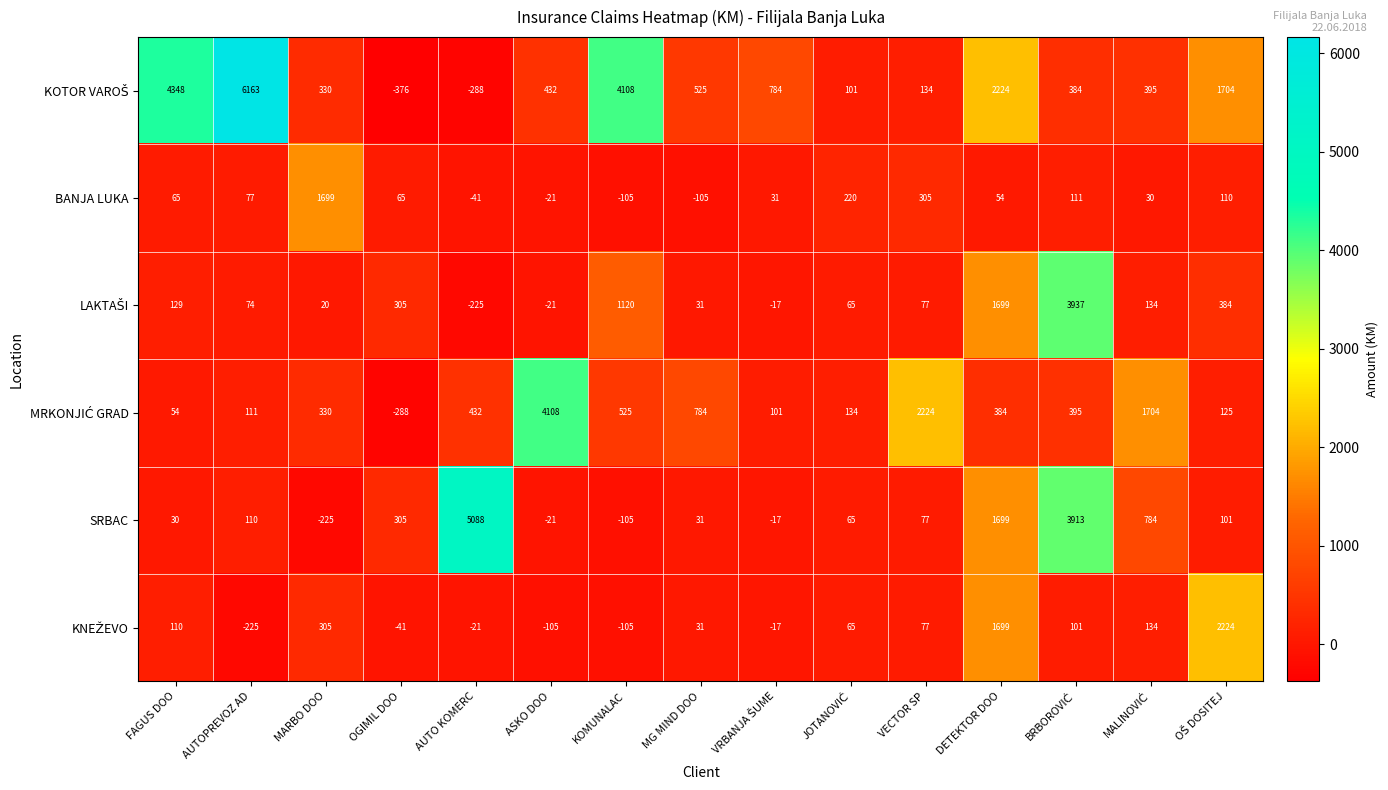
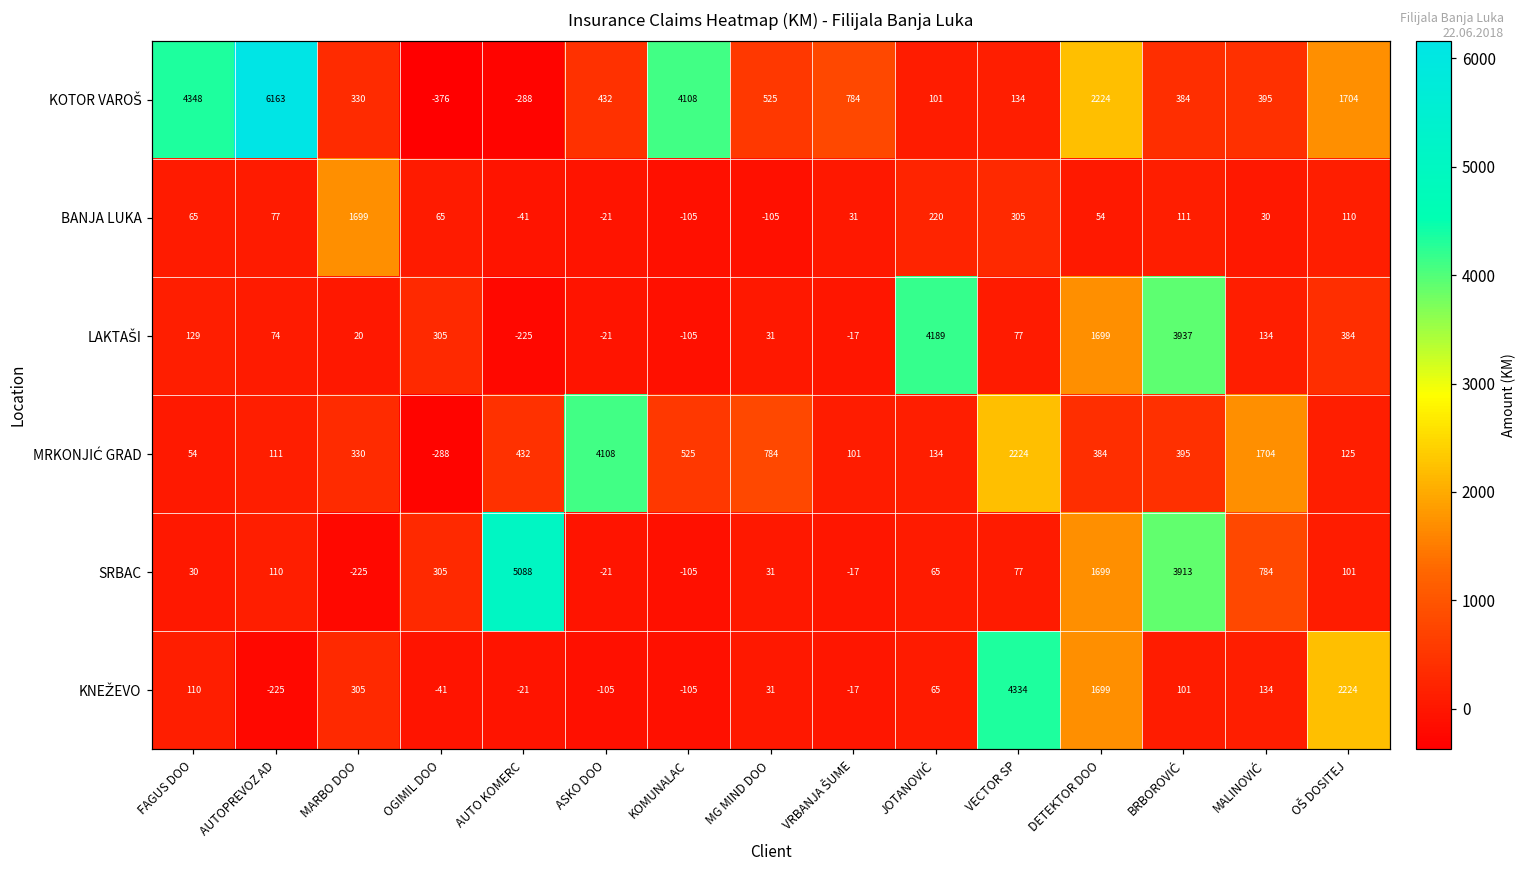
  {
    "KOTOR VAROŠ": {
      "FAGUS DOO": 4348,
      "AUTOPREVOZ AD": 6163,
      "MARBO DOO": 330,
      "OGIMIL DOO": -376,
      "AUTO KOMERC": -288,
      "ASKO DOO": 432,
      "KOMUNALAC": 4108,
      "MG MIND DOO": 525,
      "VRBANJA ŠUME": 784,
      "JOTANOVIĆ": 101,
      "VECTOR SP": 134,
      "DETEKTOR DOO": 2224,
      "BRBOROVIĆ": 384,
      "MALINOVIĆ": 395,
      "OŠ DOSITEJ": 1704
    },
    "BANJA LUKA": {
      "FAGUS DOO": 65,
      "AUTOPREVOZ AD": 77,
      "MARBO DOO": 1699,
      "OGIMIL DOO": 65,
      "AUTO KOMERC": -41,
      "ASKO DOO": -21,
      "KOMUNALAC": -105,
      "MG MIND DOO": -105,
      "VRBANJA ŠUME": 31,
      "JOTANOVIĆ": 220,
      "VECTOR SP": 305,
      "DETEKTOR DOO": 54,
      "BRBOROVIĆ": 111,
      "MALINOVIĆ": 30,
      "OŠ DOSITEJ": 110
    },
    "LAKTAŠI": {
      "FAGUS DOO": 129,
      "AUTOPREVOZ AD": 74,
      "MARBO DOO": 20,
      "OGIMIL DOO": 305,
      "AUTO KOMERC": -225,
      "ASKO DOO": -21,
-     "KOMUNALAC": 1120,
+     "KOMUNALAC": -105,
      "MG MIND DOO": 31,
      "VRBANJA ŠUME": -17,
-     "JOTANOVIĆ": 65,
+     "JOTANOVIĆ": 4189,
      "VECTOR SP": 77,
      "DETEKTOR DOO": 1699,
      "BRBOROVIĆ": 3937,
      "MALINOVIĆ": 134,
      "OŠ DOSITEJ": 384
    },
    "MRKONJIĆ GRAD": {
      "FAGUS DOO": 54,
      "AUTOPREVOZ AD": 111,
      "MARBO DOO": 330,
      "OGIMIL DOO": -288,
      "AUTO KOMERC": 432,
      "ASKO DOO": 4108,
      "KOMUNALAC": 525,
      "MG MIND DOO": 784,
      "VRBANJA ŠUME": 101,
      "JOTANOVIĆ": 134,
      "VECTOR SP": 2224,
      "DETEKTOR DOO": 384,
      "BRBOROVIĆ": 395,
      "MALINOVIĆ": 1704,
      "OŠ DOSITEJ": 125
    },
    "SRBAC": {
      "FAGUS DOO": 30,
      "AUTOPREVOZ AD": 110,
      "MARBO DOO": -225,
      "OGIMIL DOO": 305,
      "AUTO KOMERC": 5088,
      "ASKO DOO": -21,
      "KOMUNALAC": -105,
      "MG MIND DOO": 31,
      "VRBANJA ŠUME": -17,
      "JOTANOVIĆ": 65,
      "VECTOR SP": 77,
      "DETEKTOR DOO": 1699,
      "BRBOROVIĆ": 3913,
      "MALINOVIĆ": 784,
      "OŠ DOSITEJ": 101
    },
    "KNEŽEVO": {
      "FAGUS DOO": 110,
      "AUTOPREVOZ AD": -225,
      "MARBO DOO": 305,
      "OGIMIL DOO": -41,
      "AUTO KOMERC": -21,
      "ASKO DOO": -105,
      "KOMUNALAC": -105,
      "MG MIND DOO": 31,
      "VRBANJA ŠUME": -17,
      "JOTANOVIĆ": 65,
-     "VECTOR SP": 77,
+     "VECTOR SP": 4334,
      "DETEKTOR DOO": 1699,
      "BRBOROVIĆ": 101,
      "MALINOVIĆ": 134,
      "OŠ DOSITEJ": 2224
    }
  }
